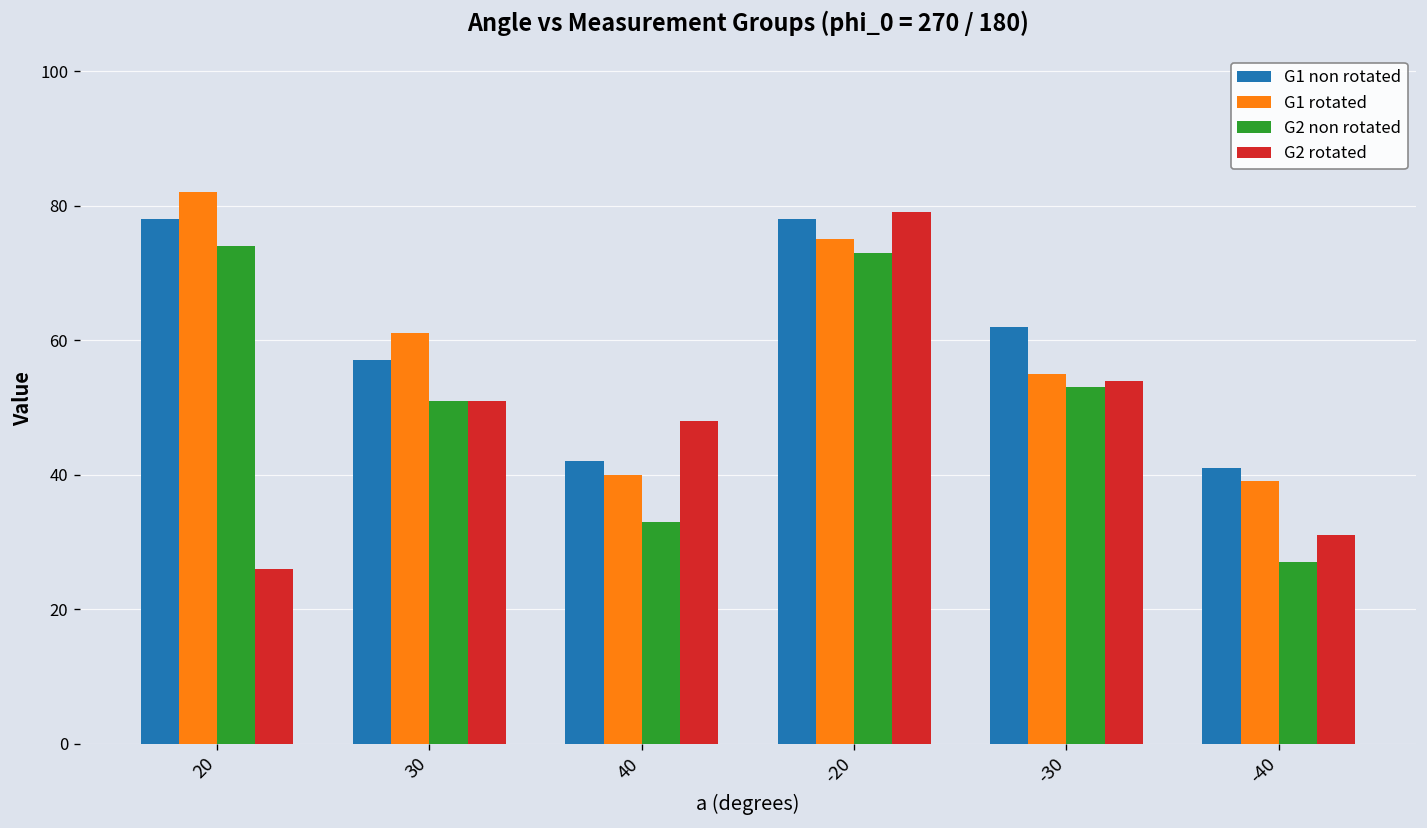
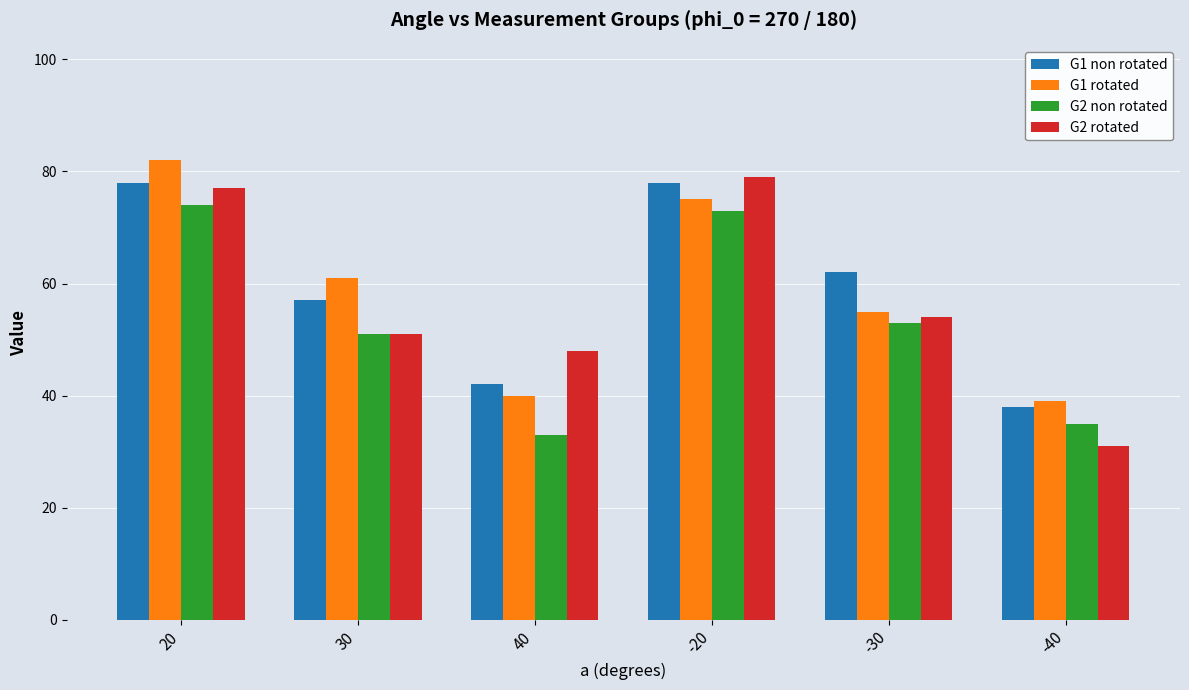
  {
    "G1 non rotated": {
      "20": 78,
      "30": 57,
      "40": 42,
      "-20": 78,
      "-30": 62,
-     "-40": 41
+     "-40": 38
    },
    "G1 rotated": {
      "20": 82,
      "30": 61,
      "40": 40,
      "-20": 75,
      "-30": 55,
      "-40": 39
    },
    "G2 non rotated": {
      "20": 74,
      "30": 51,
      "40": 33,
      "-20": 73,
      "-30": 53,
-     "-40": 27
+     "-40": 35
    },
    "G2 rotated": {
-     "20": 26,
+     "20": 77,
      "30": 51,
      "40": 48,
      "-20": 79,
      "-30": 54,
      "-40": 31
    }
  }
